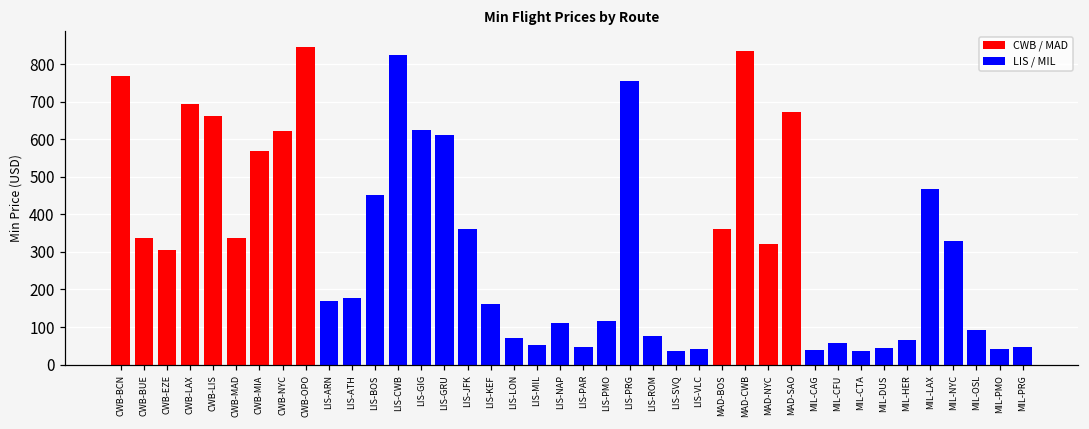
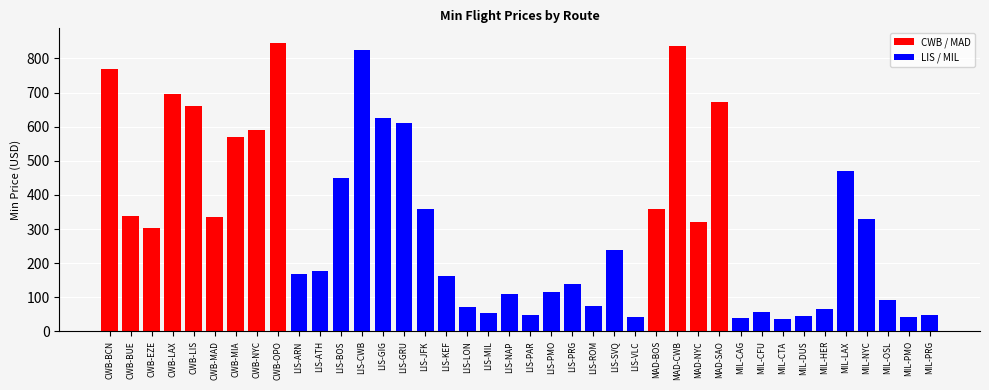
  {
    "CWB-BCN": 770,
    "CWB-BUE": 340,
    "CWB-EZE": 300,
    "CWB-LAX": 700,
    "CWB-LIS": 660,
    "CWB-MAD": 340,
    "CWB-MIA": 570,
-   "CWB-NYC": 620,
+   "CWB-NYC": 590,
    "CWB-OPO": 850,
    "LIS-ARN": 170,
    "LIS-ATH": 180,
    "LIS-BOS": 450,
    "LIS-CWB": 830,
    "LIS-GIG": 630,
    "LIS-GRU": 610,
    "LIS-JFK": 360,
    "LIS-KEF": 160,
    "LIS-LON": 70,
    "LIS-MIL": 50,
    "LIS-NAP": 110,
    "LIS-PAR": 50,
    "LIS-PMO": 120,
-   "LIS-PRG": 760,
+   "LIS-PRG": 140,
    "LIS-ROM": 80,
-   "LIS-SVQ": 40,
+   "LIS-SVQ": 240,
    "LIS-VLC": 40,
    "MAD-BOS": 360,
    "MAD-CWB": 840,
    "MAD-NYC": 320,
    "MAD-SAO": 670,
    "MIL-CAG": 40,
    "MIL-CFU": 60,
    "MIL-CTA": 40,
    "MIL-DUS": 50,
    "MIL-HER": 70,
    "MIL-LAX": 470,
    "MIL-NYC": 330,
    "MIL-OSL": 90,
    "MIL-PMO": 40,
    "MIL-PRG": 50
  }
